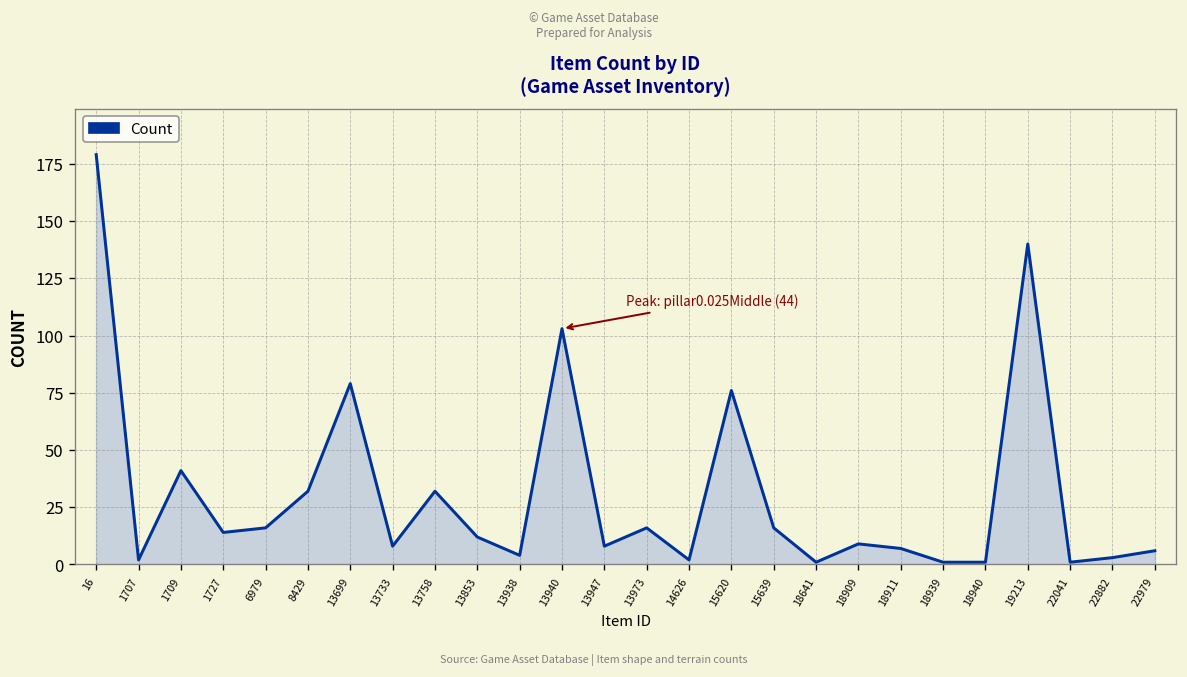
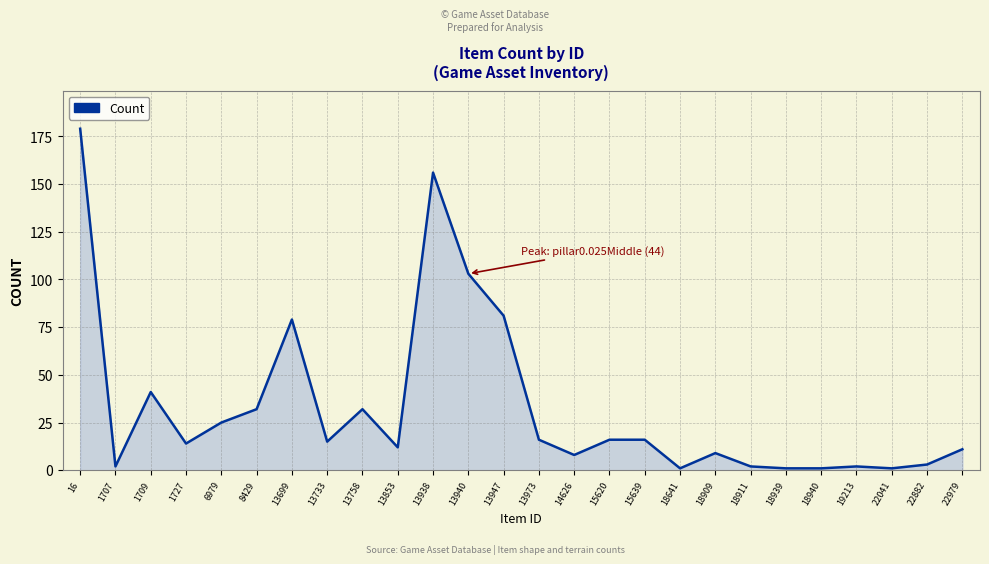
  {
    "16": 179,
    "1707": 2,
    "1709": 41,
    "1727": 14,
-   "6979": 16,
+   "6979": 25,
    "8429": 32,
    "13699": 79,
-   "13733": 8,
+   "13733": 15,
    "13758": 32,
    "13853": 12,
-   "13938": 4,
-   "13947": 8,
+   "13938": 156,
+   "13947": 81,
    "13973": 16,
-   "14626": 2,
-   "15620": 76,
+   "14626": 8,
+   "15620": 16,
    "15639": 16,
    "18641": 1,
    "18909": 9,
-   "18911": 7,
+   "18911": 2,
    "18939": 1,
    "18940": 1,
-   "19213": 140,
+   "19213": 2,
    "22041": 1,
    "22882": 3,
-   "22979": 6
+   "22979": 11
  }
